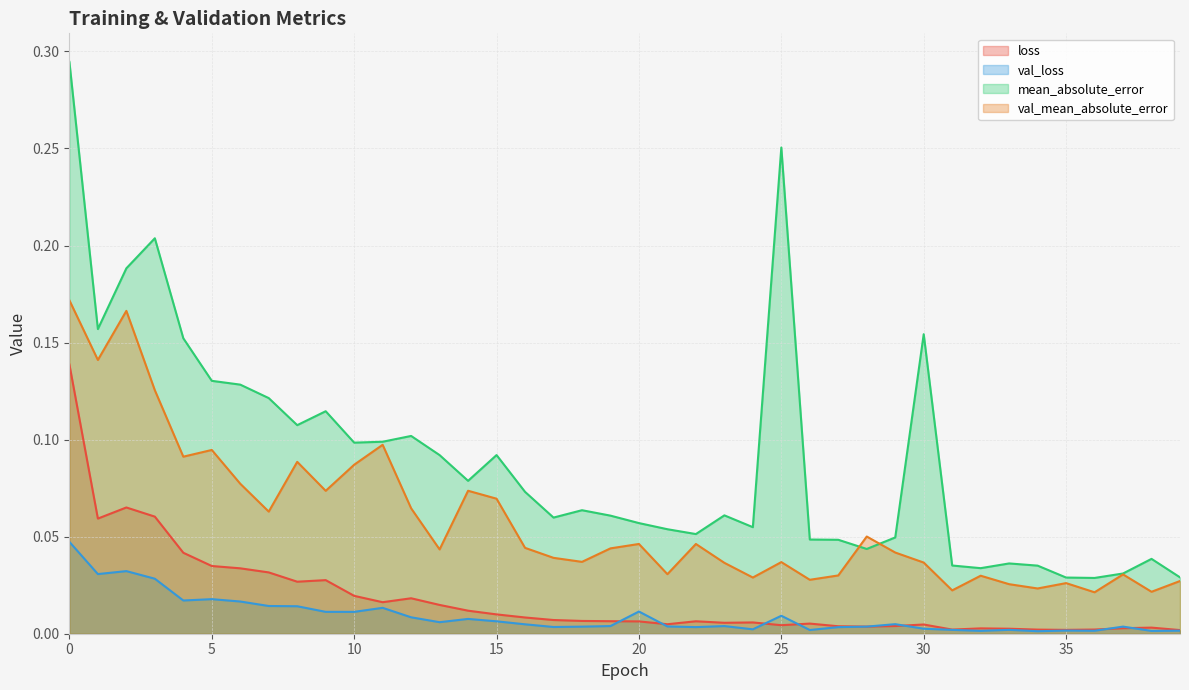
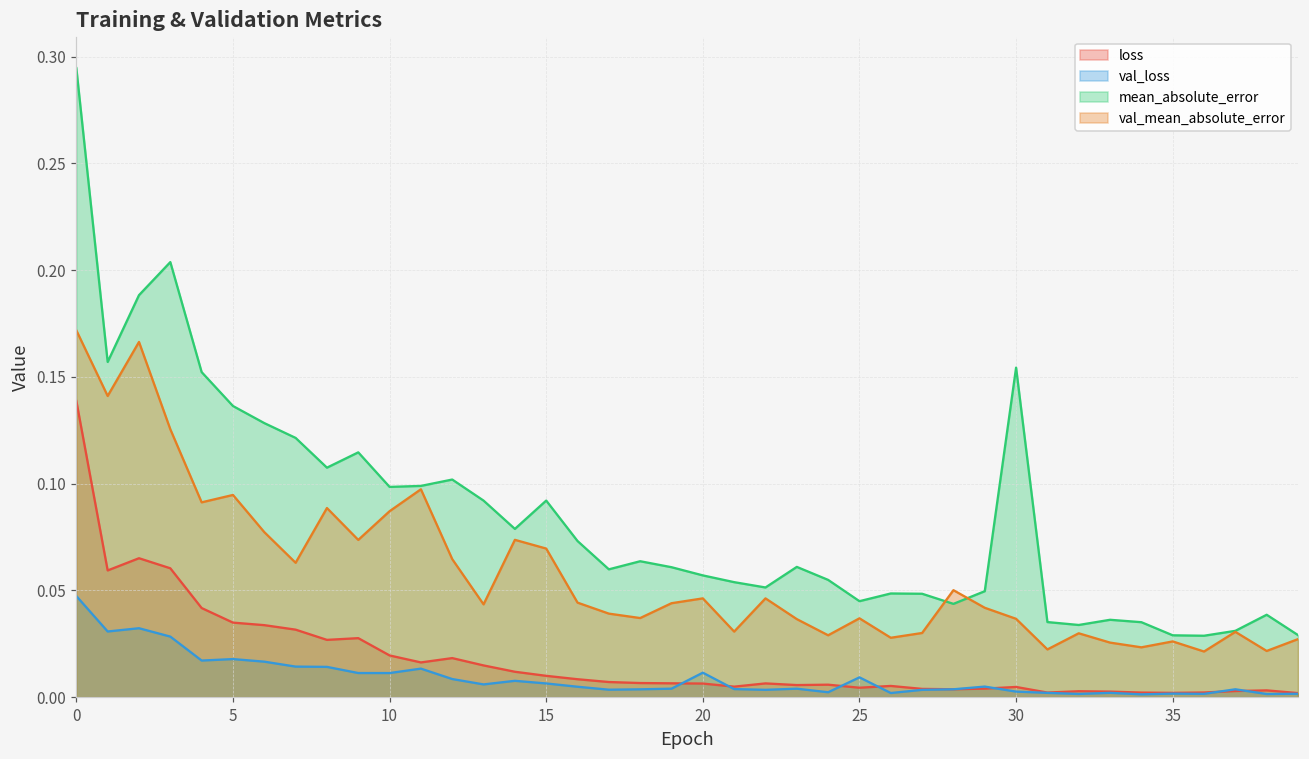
  {
    "val_loss": {
      "0": 0.047,
      "5": 0.018,
      "10": 0.011,
      "15": 0.006,
      "20": 0.011,
      "25": 0.009,
      "30": 0.003
    },
    "mean_absolute_error": {
      "0": 0.295,
-     "5": 0.130,
+     "5": 0.136,
      "10": 0.098,
      "15": 0.092,
      "20": 0.057,
-     "25": 0.250,
+     "25": 0.045,
      "30": 0.154,
      "35": 0.029
    }
  }
